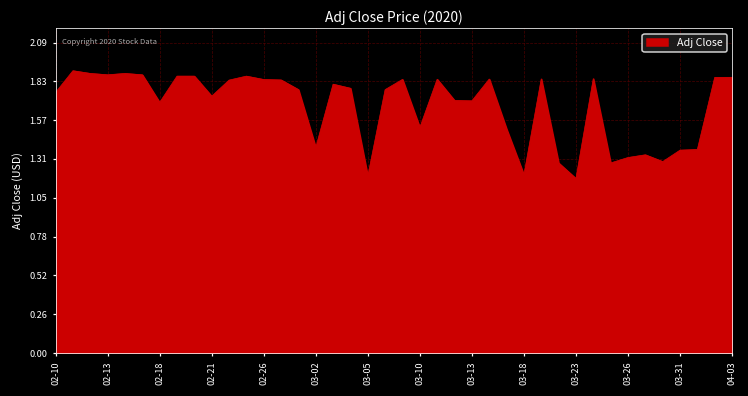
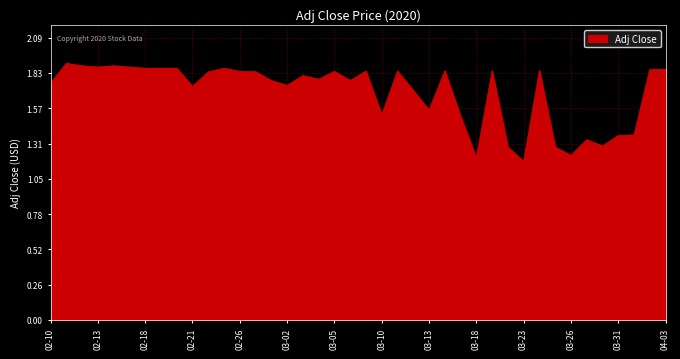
  {
    "02-10": 1.76,
    "02-13": 1.87,
-   "02-18": 1.69,
+   "02-18": 1.87,
    "02-21": 1.73,
    "02-26": 1.84,
-   "03-02": 1.38,
-   "03-05": 1.19,
+   "03-02": 1.74,
+   "03-05": 1.84,
    "03-10": 1.52,
-   "03-13": 1.70,
+   "03-13": 1.56,
    "03-18": 1.20,
    "03-23": 1.18,
-   "03-26": 1.32,
+   "03-26": 1.22,
    "03-31": 1.37,
    "04-03": 1.86
  }
